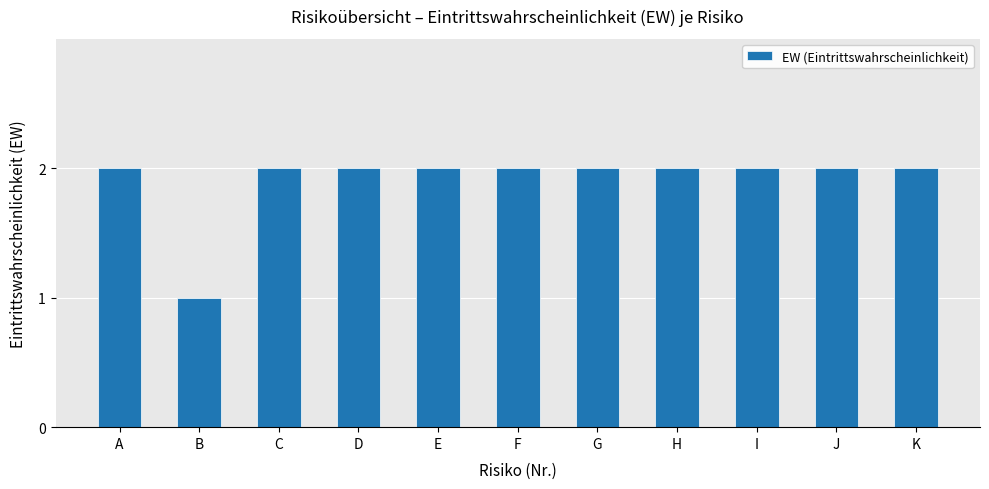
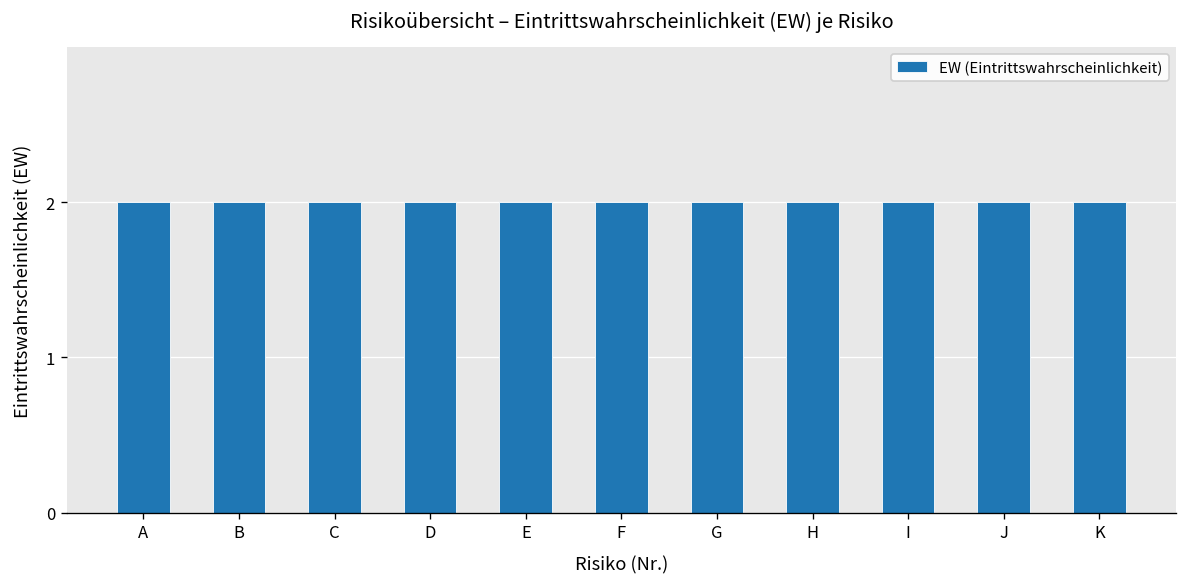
  {
    "A": 2,
-   "B": 1,
+   "B": 2,
    "C": 2,
    "D": 2,
    "E": 2,
    "F": 2,
    "G": 2,
    "H": 2,
    "I": 2,
    "J": 2,
    "K": 2
  }
